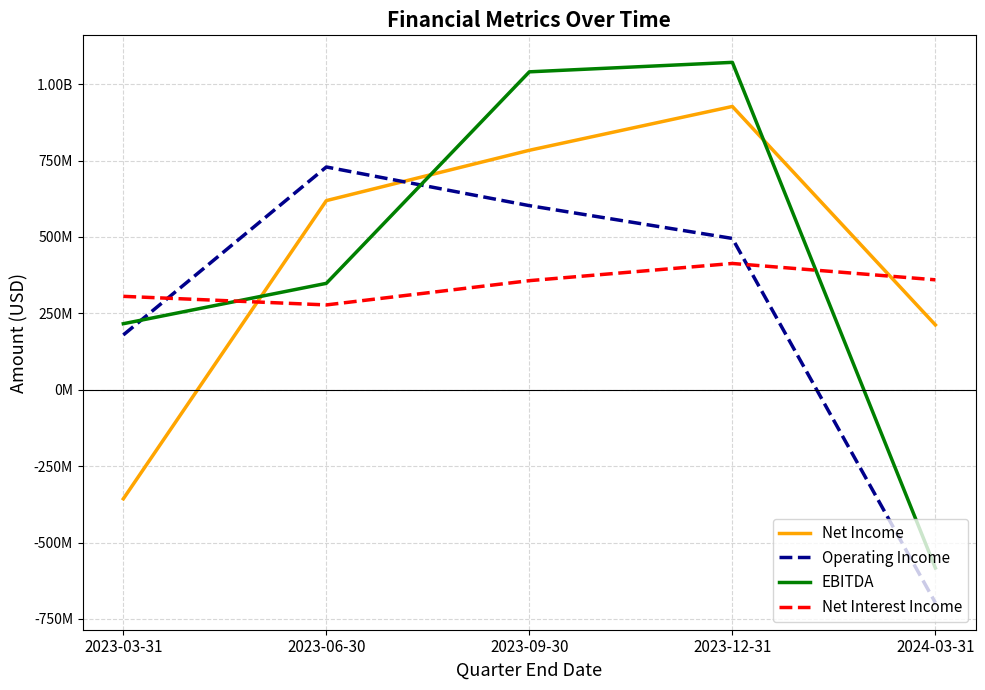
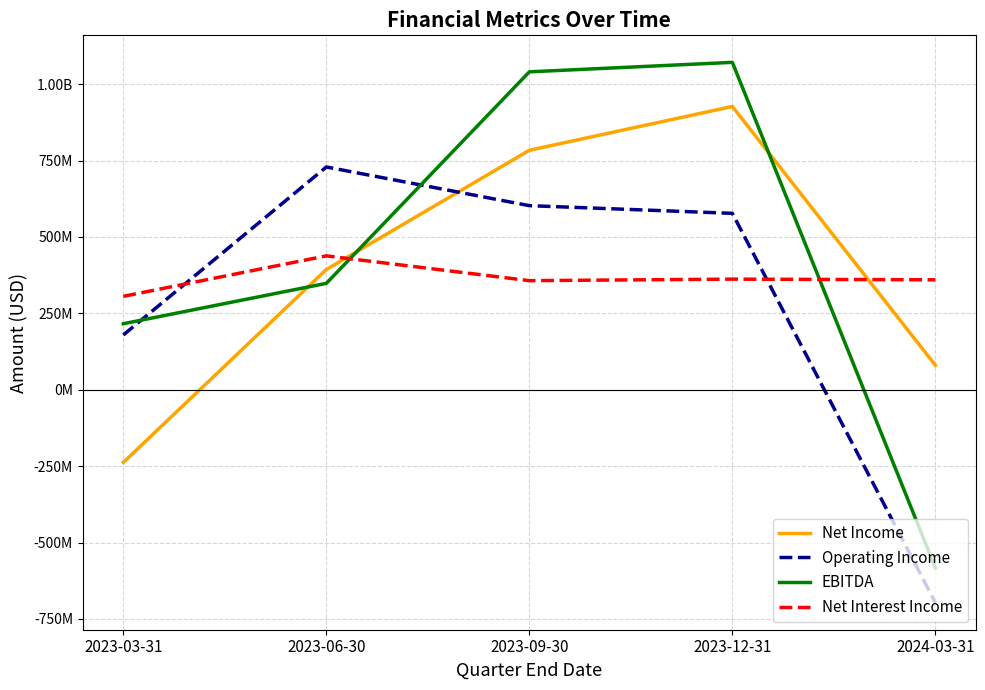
  {
    "Net Income": {
-     "2023-03-31": -360000000,
-     "2023-06-30": 620000000,
+     "2023-03-31": -240000000,
+     "2023-06-30": 390000000,
      "2023-09-30": 780000000,
      "2023-12-31": 930000000,
-     "2024-03-31": 210000000
+     "2024-03-31": 80000000
    },
    "Operating Income": {
      "2023-03-31": 180000000,
      "2023-06-30": 730000000,
      "2023-09-30": 600000000,
-     "2023-12-31": 500000000
+     "2023-12-31": 580000000
    },
    "EBITDA": {
      "2023-03-31": 220000000,
      "2023-06-30": 350000000,
      "2023-09-30": 1040000000,
      "2023-12-31": 1070000000
    },
    "Net Interest Income": {
      "2023-03-31": 310000000,
-     "2023-06-30": 280000000,
+     "2023-06-30": 440000000,
      "2023-09-30": 360000000,
-     "2023-12-31": 410000000,
+     "2023-12-31": 360000000,
      "2024-03-31": 360000000
    }
  }
